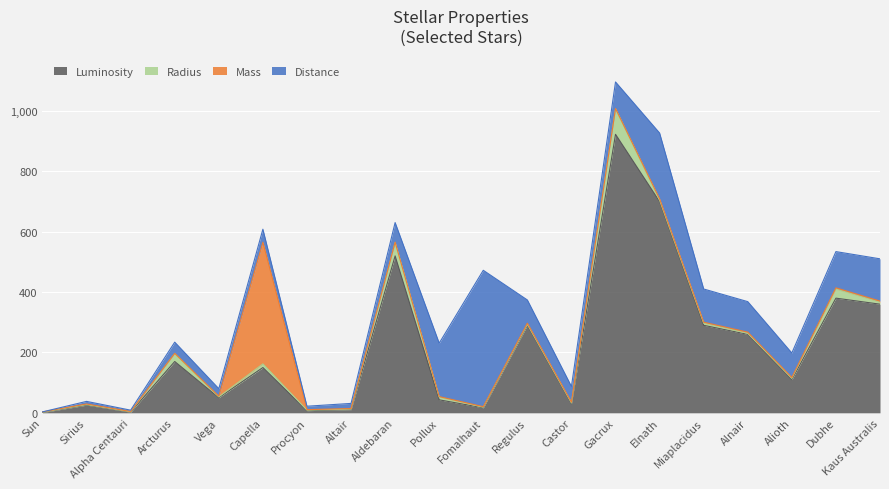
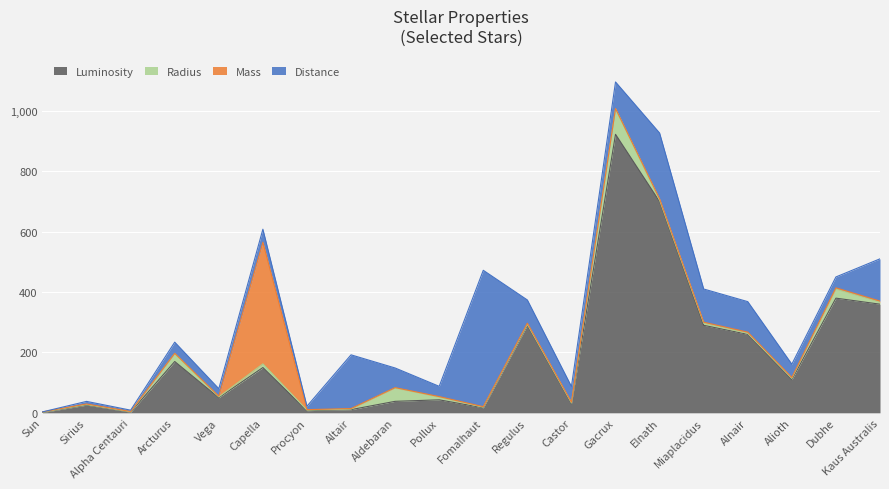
  {
    "Luminosity": {
      "Arcturus": 170,
      "Capella": 150,
-     "Aldebaran": 520,
+     "Aldebaran": 40,
      "Pollux": 40,
      "Gacrux": 920,
      "Dubhe": 380
    },
    "Radius": {
      "Capella": 10
    },
    "Mass": {
      "Capella": 400
    },
    "Distance": {
      "Sirius": 10,
      "Arcturus": 40,
      "Vega": 30,
      "Capella": 40,
      "Procyon": 10,
-     "Altair": 20,
+     "Altair": 180,
      "Aldebaran": 70,
-     "Pollux": 180,
+     "Pollux": 30,
      "Fomalhaut": 450,
      "Regulus": 80,
      "Castor": 50,
      "Gacrux": 90,
      "Elnath": 220,
      "Miaplacidus": 110,
      "Alnair": 100,
-     "Alioth": 80,
-     "Dubhe": 120,
+     "Alioth": 40,
+     "Dubhe": 40,
      "Kaus Australis": 140
    }
  }
